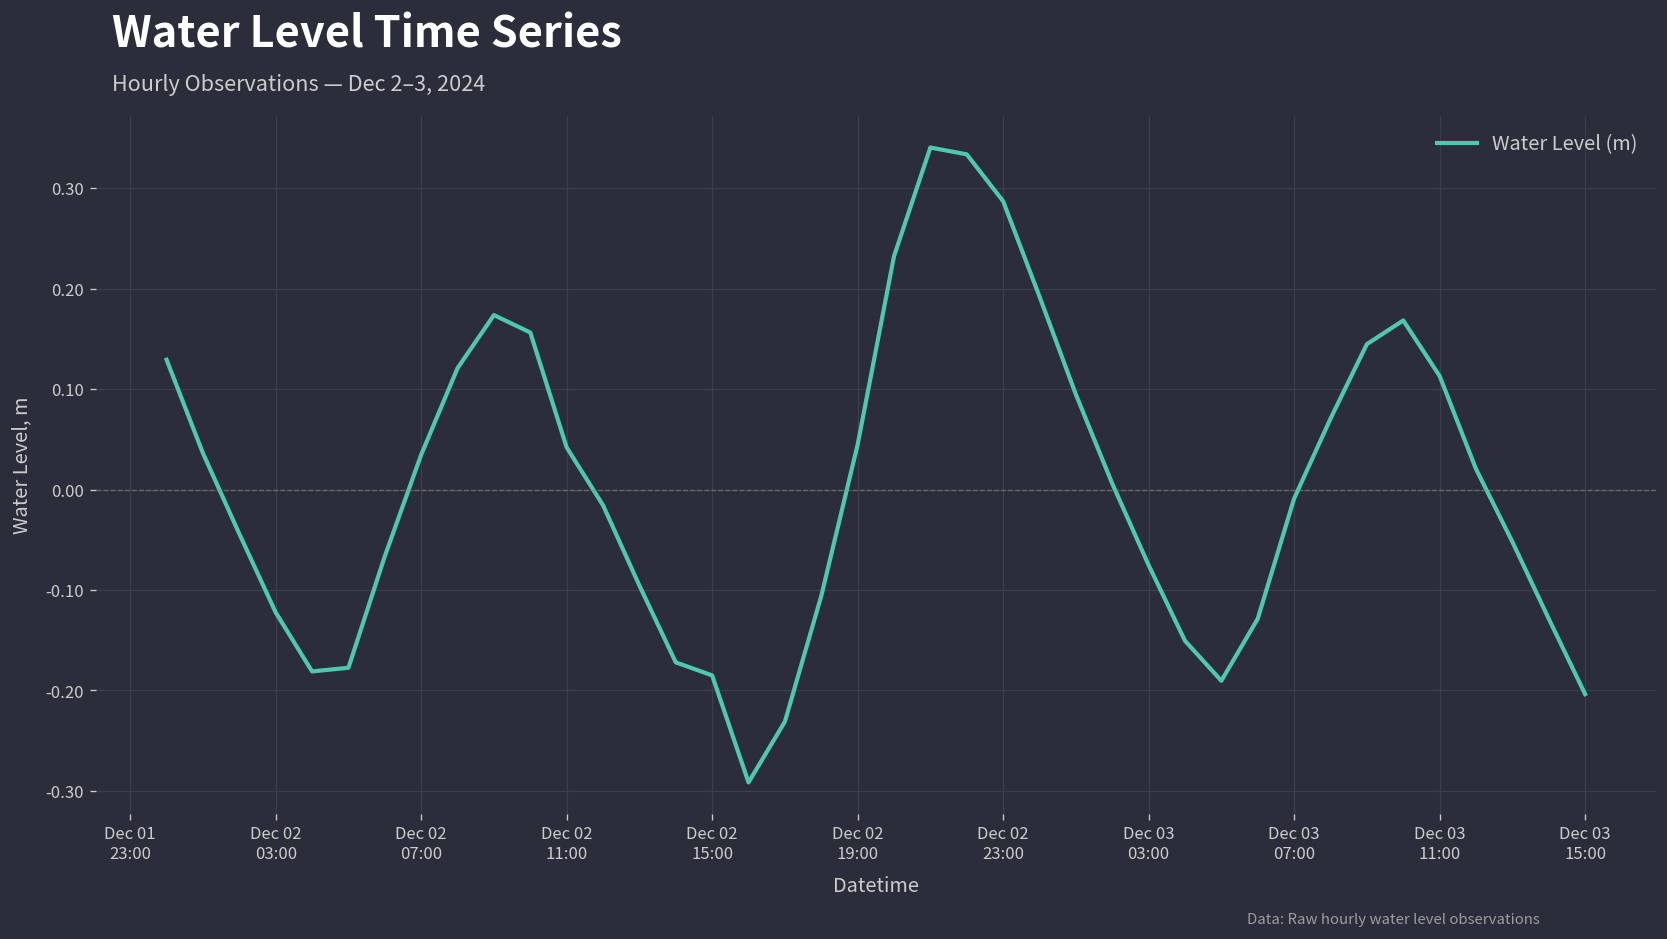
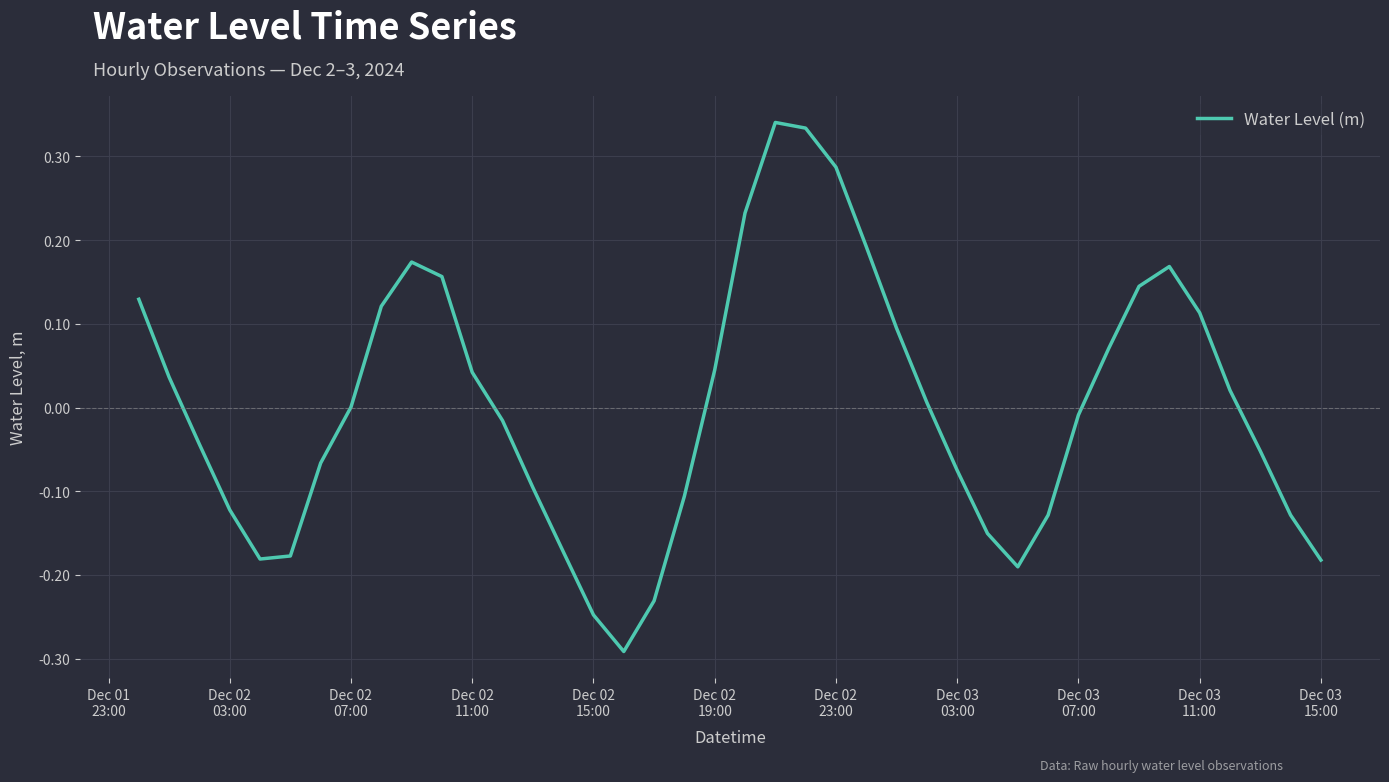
  {
    "Dec 02 03:00": -0.12,
-   "Dec 02 07:00": 0.03,
+   "Dec 02 07:00": 0.00,
    "Dec 02 11:00": 0.04,
-   "Dec 02 15:00": -0.19,
+   "Dec 02 15:00": -0.25,
    "Dec 02 19:00": 0.04,
    "Dec 02 23:00": 0.29,
    "Dec 03 03:00": -0.08,
    "Dec 03 07:00": -0.01,
    "Dec 03 11:00": 0.11,
-   "Dec 03 15:00": -0.20
+   "Dec 03 15:00": -0.18
  }
